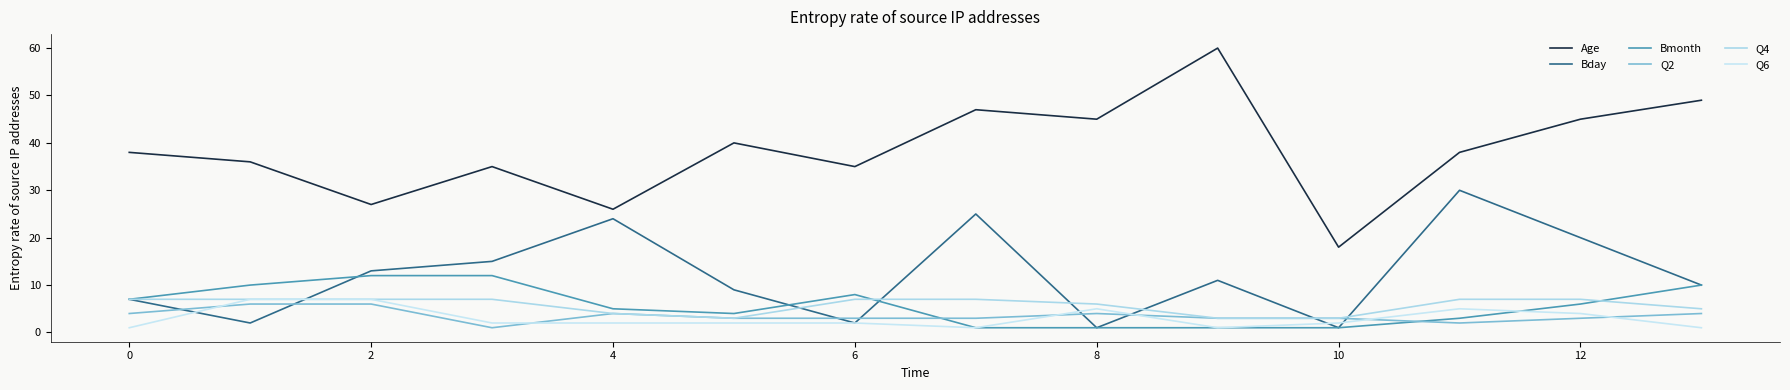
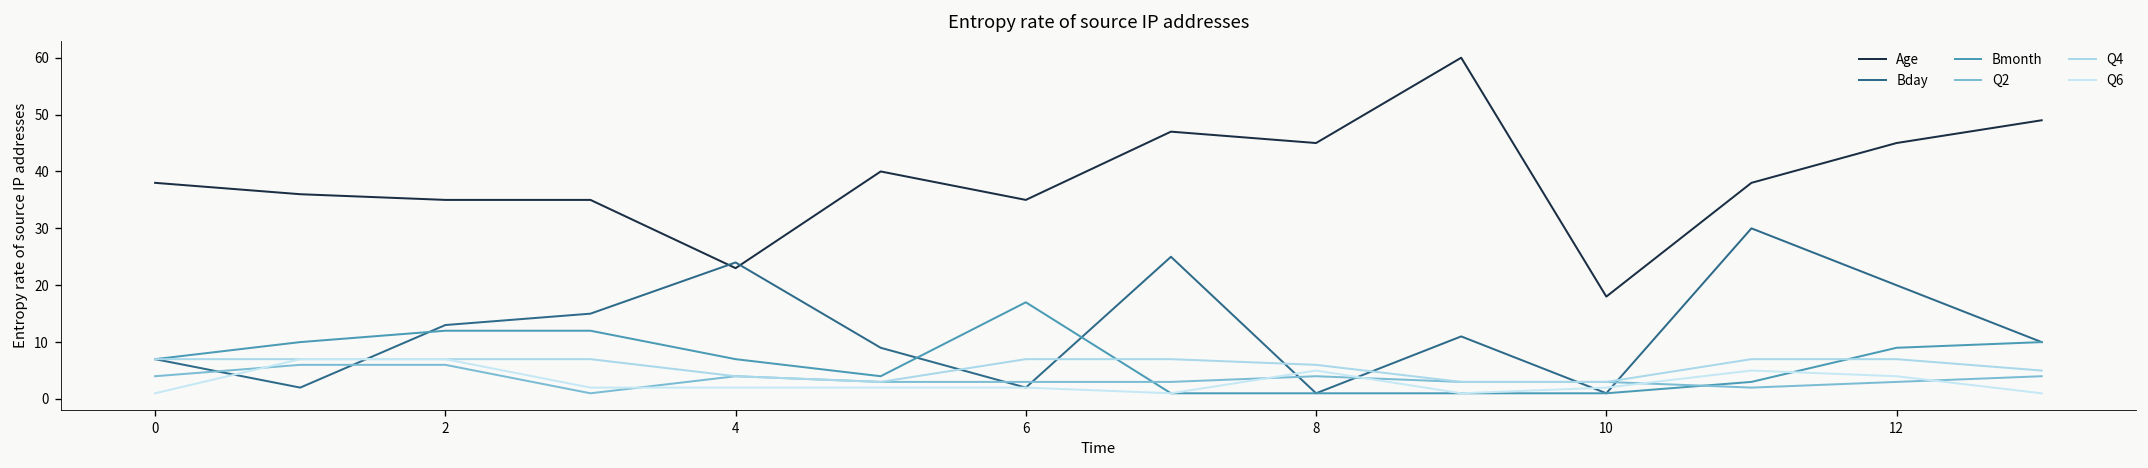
  {
    "Age": {
      "0": 38,
-     "2": 27,
-     "4": 26,
+     "2": 35,
+     "4": 23,
      "6": 35,
      "8": 45,
      "10": 18,
      "12": 45
    },
    "Bday": {
      "2": 13,
      "4": 24,
      "12": 20
    },
    "Bmonth": {
      "2": 12,
-     "4": 5,
-     "6": 8,
-     "12": 6
+     "4": 7,
+     "6": 17,
+     "12": 9
    }
  }
